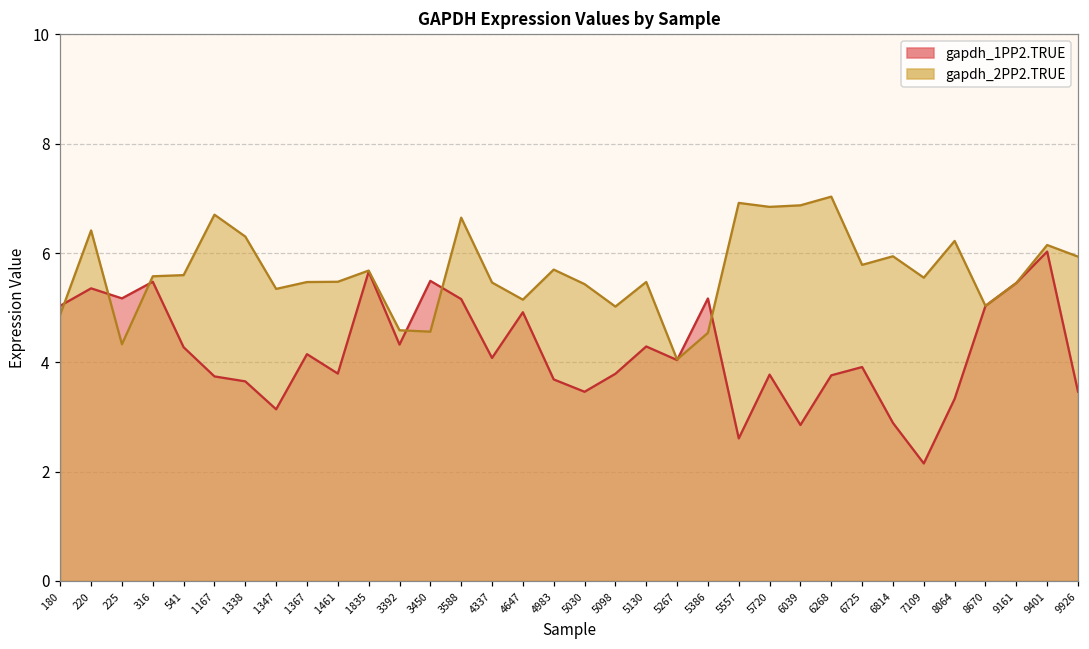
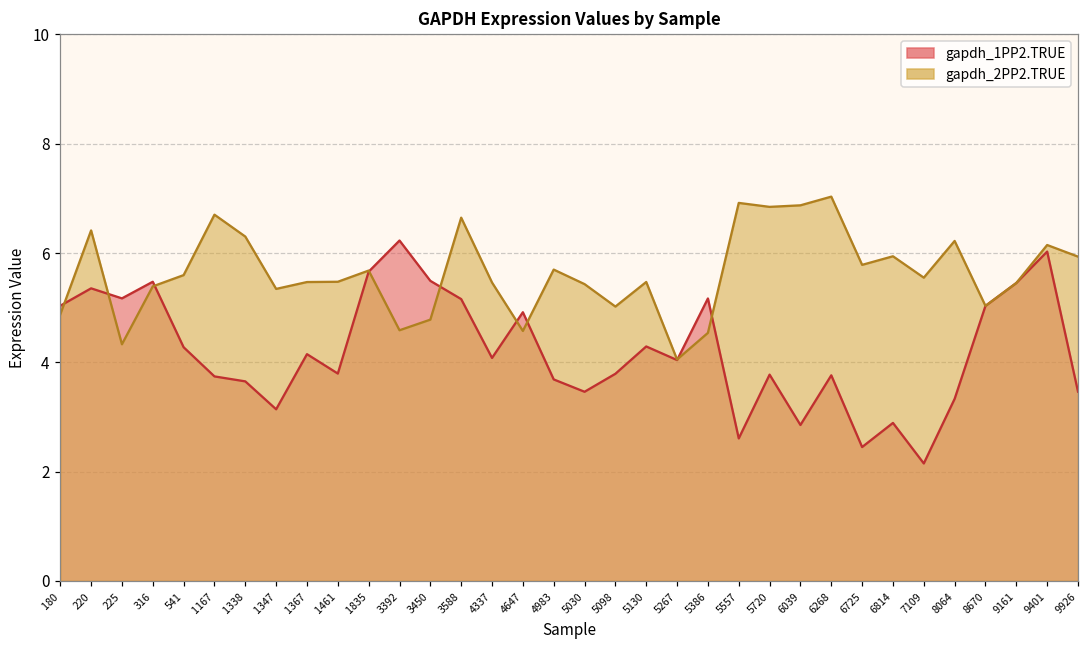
  {
    "gapdh_1PP2.TRUE": {
      "180": 5.0,
      "220": 5.4,
      "225": 5.2,
      "316": 5.5,
      "541": 4.3,
      "1167": 3.7,
      "1338": 3.7,
      "1347": 3.1,
      "1367": 4.1,
      "1461": 3.8,
-     "3392": 4.3,
+     "3392": 6.2,
      "3450": 5.5,
      "3588": 5.2,
      "4337": 4.1,
      "4647": 4.9,
      "4983": 3.7,
      "5030": 3.5,
      "5098": 3.8,
      "5130": 4.3,
      "5386": 5.2,
      "5557": 2.6,
      "5720": 3.8,
      "6039": 2.9,
      "6268": 3.8,
-     "6725": 3.9,
+     "6725": 2.4,
      "6814": 2.9,
      "7109": 2.1,
      "8064": 3.3,
      "9401": 6.0,
      "9926": 3.5
    },
    "gapdh_2PP2.TRUE": {
      "180": 4.9,
      "220": 6.4,
      "225": 4.3,
-     "316": 5.6,
+     "316": 5.4,
      "541": 5.6,
      "1167": 6.7,
      "1338": 6.3,
      "1347": 5.3,
      "1367": 5.5,
      "1461": 5.5,
      "3392": 4.6,
-     "3450": 4.6,
+     "3450": 4.8,
      "3588": 6.6,
      "4337": 5.5,
-     "4647": 5.1,
+     "4647": 4.6,
      "4983": 5.7,
      "5030": 5.4,
      "5098": 5.0,
      "5130": 5.5,
      "5386": 4.5,
      "5557": 6.9,
      "5720": 6.8,
      "6039": 6.9,
      "6268": 7.0,
      "6725": 5.8,
      "6814": 5.9,
      "7109": 5.5,
      "8064": 6.2,
      "9401": 6.1,
      "9926": 5.9
    }
  }
